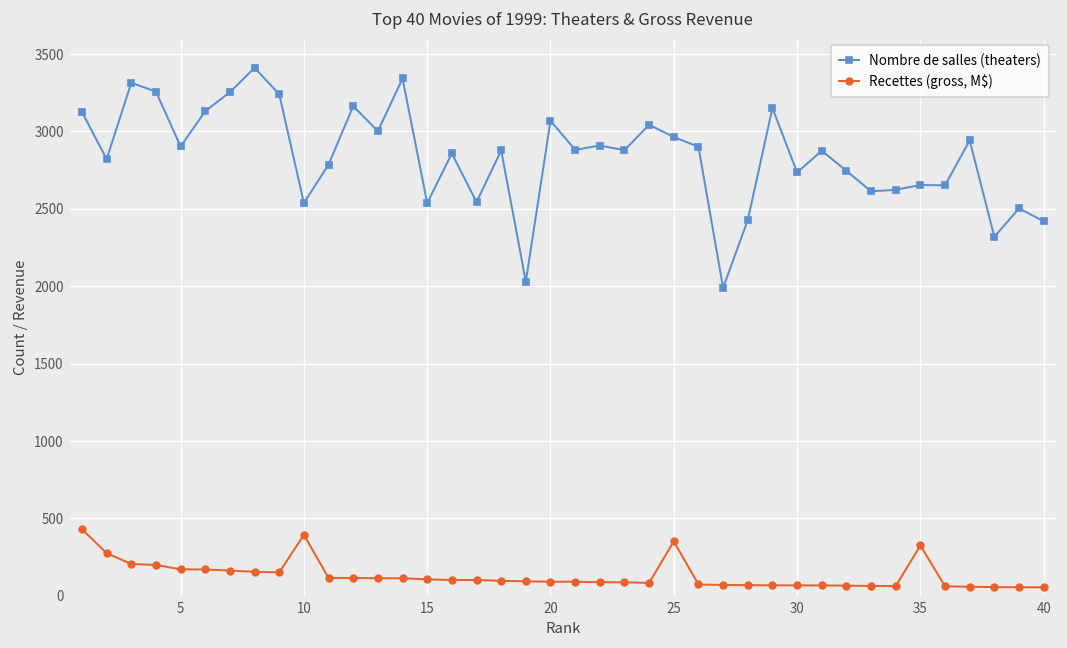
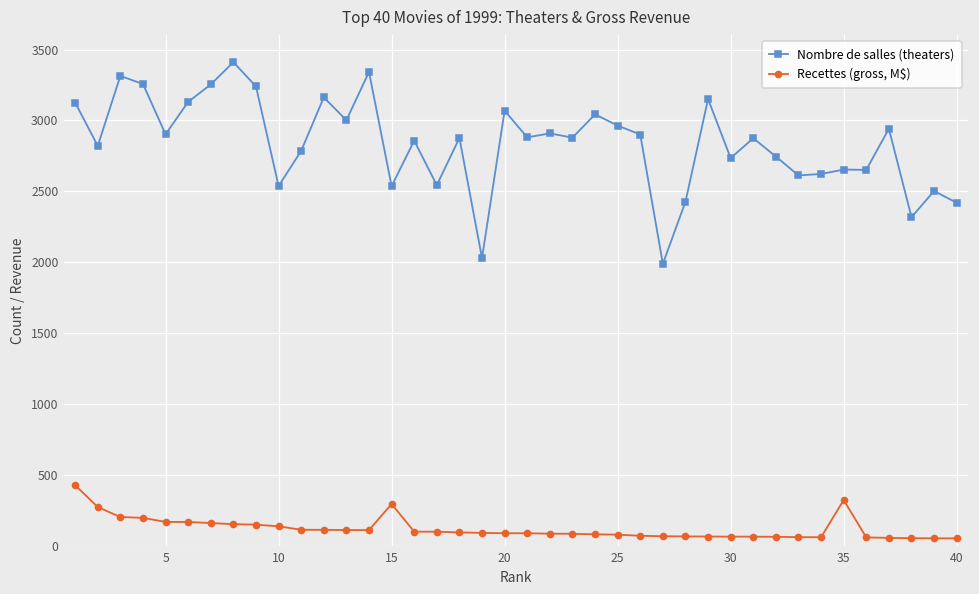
  {
    "Nombre de salles (theaters)": {
      "5": 2900,
      "10": 2540,
      "15": 2540,
      "20": 3070,
      "25": 2960,
      "30": 2740,
      "35": 2650,
      "40": 2420
    },
    "Recettes (gross, M$)": {
      "5": 170,
-     "10": 390,
-     "15": 110,
+     "10": 140,
+     "15": 300,
      "20": 90,
-     "25": 350,
+     "25": 80,
      "30": 70,
      "35": 330,
      "40": 60
    }
  }
